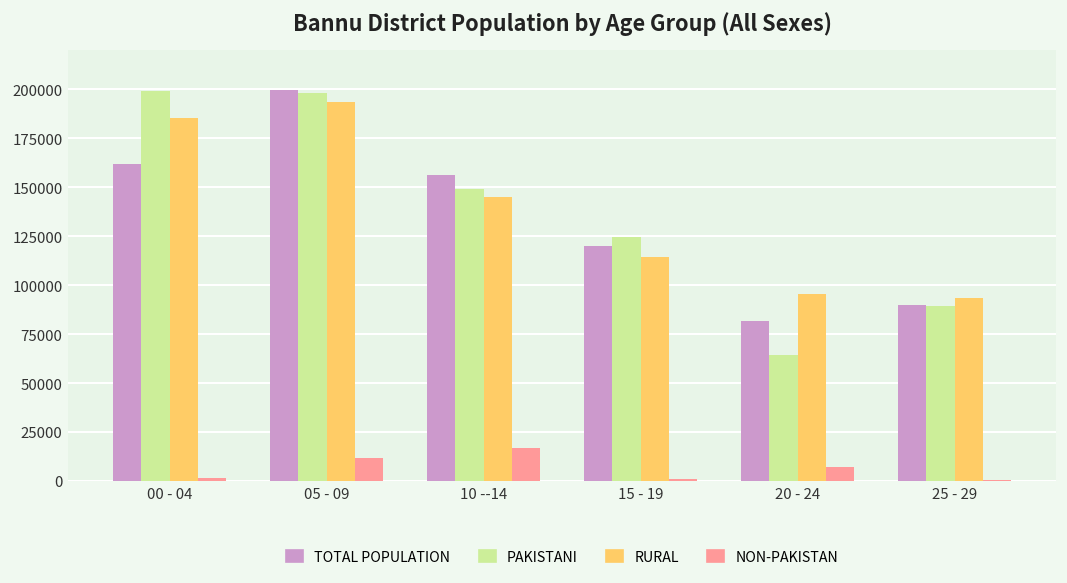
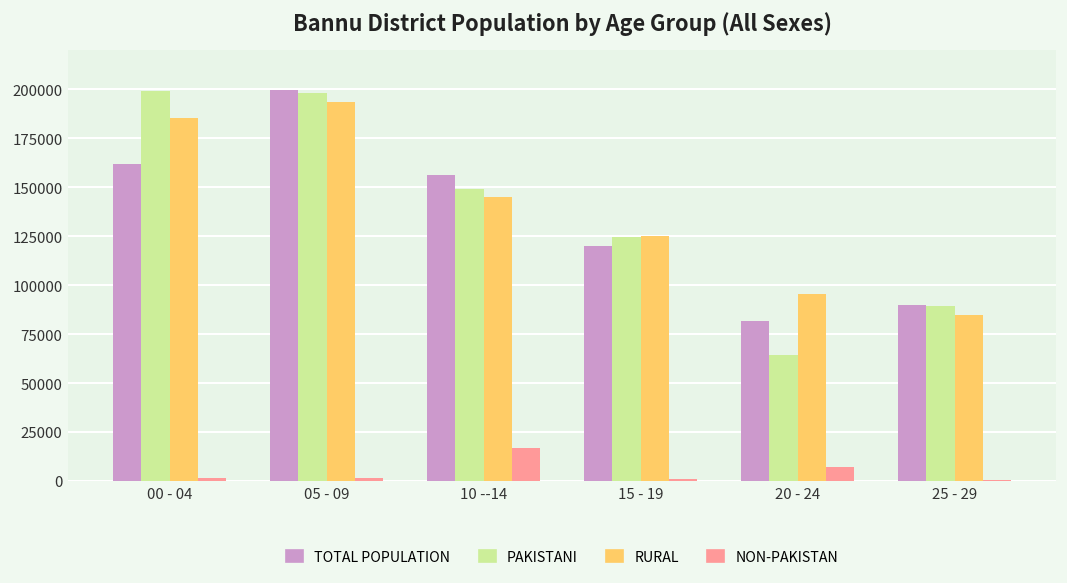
  {
    "TOTAL POPULATION": {
      "00 - 04": 162000,
      "05 - 09": 200000,
      "10 --14": 156000,
      "15 - 19": 120000,
      "20 - 24": 82000,
      "25 - 29": 90000
    },
    "PAKISTANI": {
      "00 - 04": 199000,
      "05 - 09": 198000,
      "10 --14": 149000,
      "15 - 19": 124000,
      "20 - 24": 65000,
      "25 - 29": 89000
    },
    "RURAL": {
      "00 - 04": 185000,
      "05 - 09": 193000,
      "10 --14": 145000,
-     "15 - 19": 114000,
+     "15 - 19": 125000,
      "20 - 24": 95000,
-     "25 - 29": 94000
+     "25 - 29": 85000
    },
    "NON-PAKISTAN": {
      "00 - 04": 2000,
-     "05 - 09": 12000,
+     "05 - 09": 2000,
      "10 --14": 17000,
      "20 - 24": 7000
    }
  }
